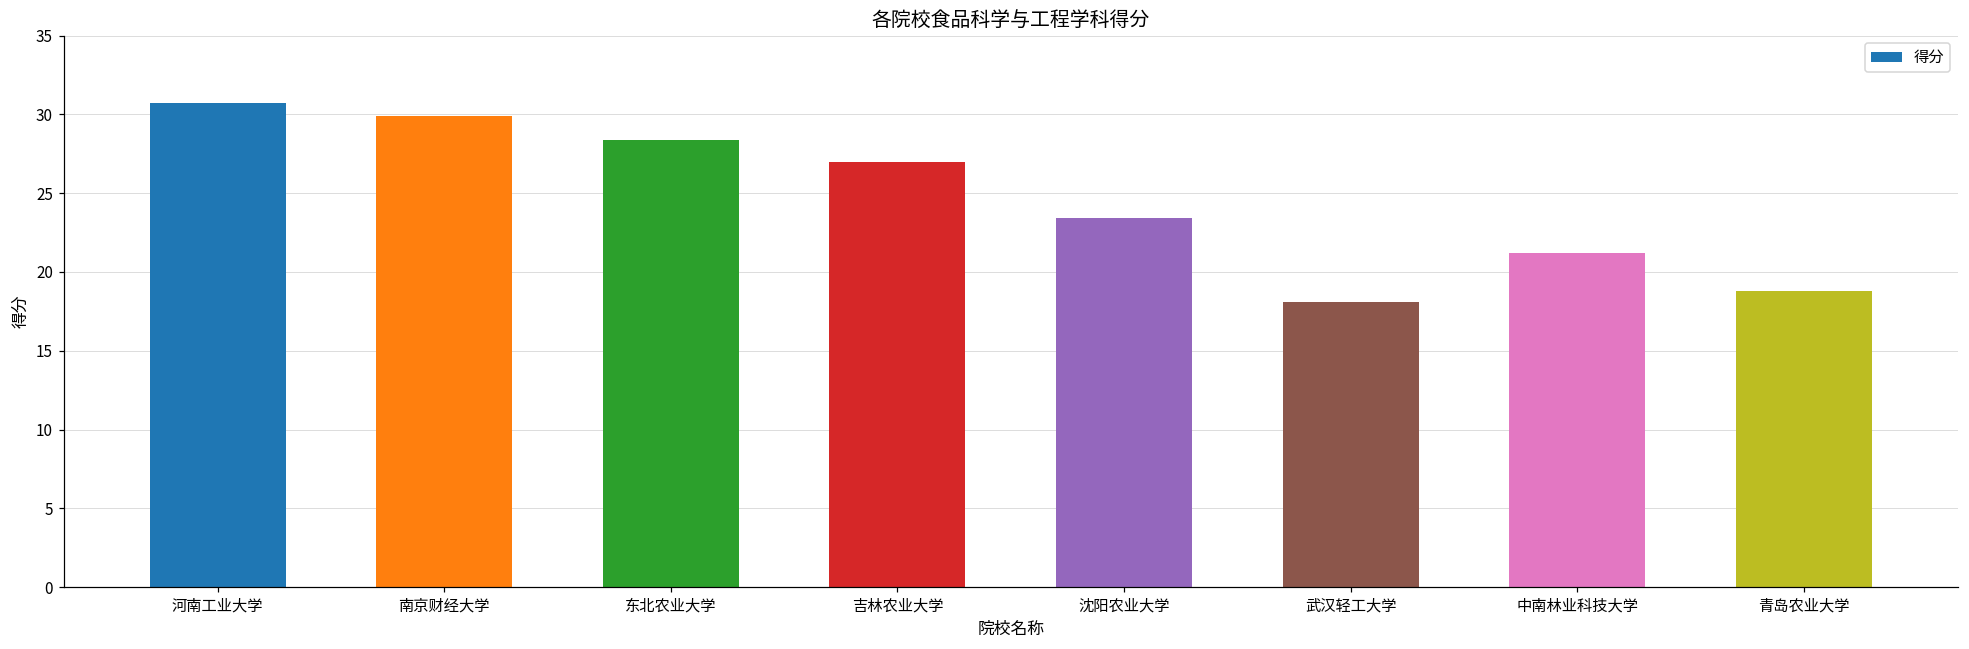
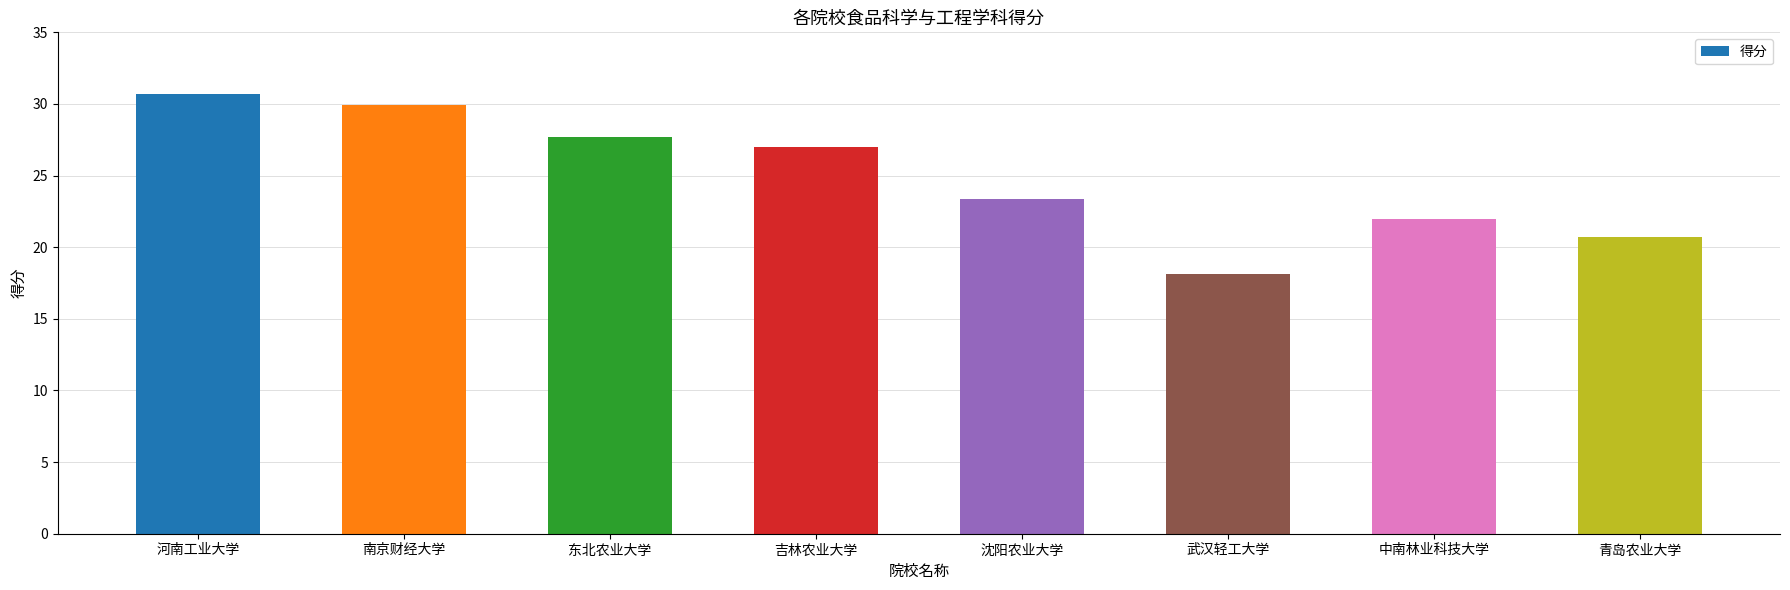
  {
    "河南工业大学": 30.7,
    "南京财经大学": 29.9,
-   "东北农业大学": 28.4,
+   "东北农业大学": 27.7,
    "吉林农业大学": 27.0,
    "沈阳农业大学": 23.4,
    "武汉轻工大学": 18.1,
-   "中南林业科技大学": 21.2,
-   "青岛农业大学": 18.8
+   "中南林业科技大学": 22.0,
+   "青岛农业大学": 20.7
  }
